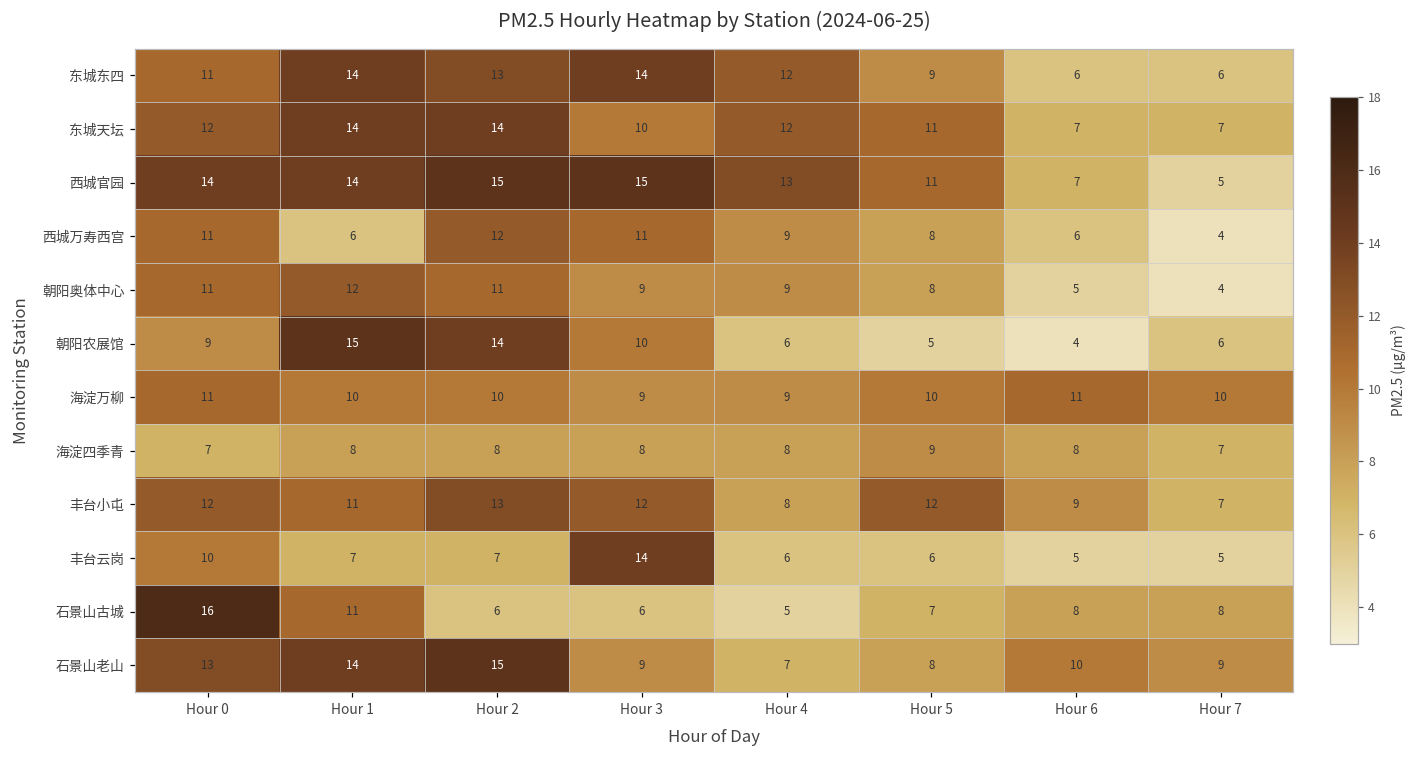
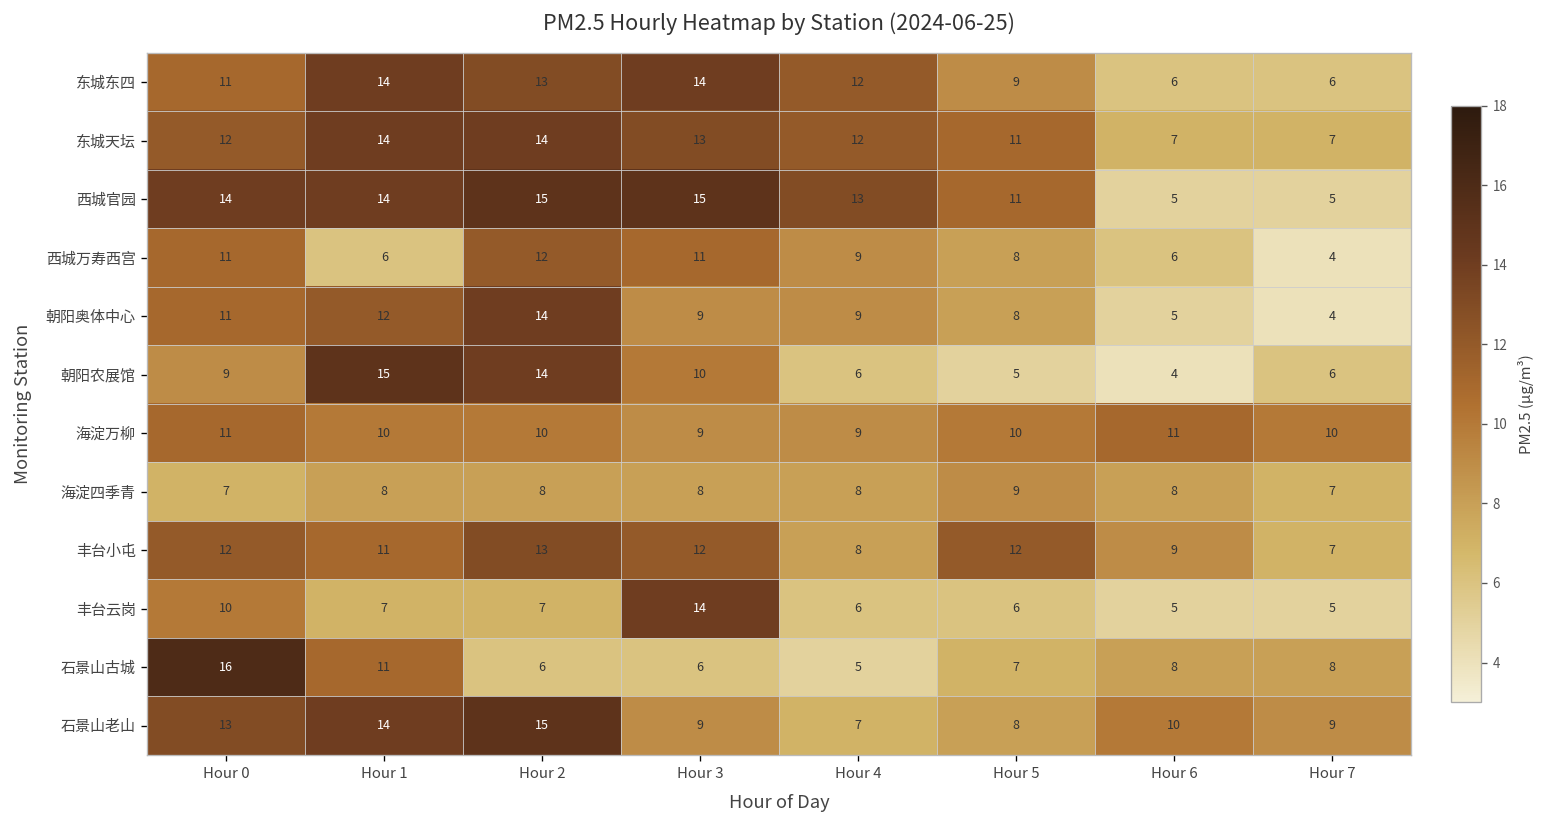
  {
    "东城东四": {
      "Hour 0": 11,
      "Hour 1": 14,
      "Hour 2": 13,
      "Hour 3": 14,
      "Hour 4": 12,
      "Hour 5": 9,
      "Hour 6": 6,
      "Hour 7": 6
    },
    "东城天坛": {
      "Hour 0": 12,
      "Hour 1": 14,
      "Hour 2": 14,
-     "Hour 3": 10,
+     "Hour 3": 13,
      "Hour 4": 12,
      "Hour 5": 11,
      "Hour 6": 7,
      "Hour 7": 7
    },
    "西城官园": {
      "Hour 0": 14,
      "Hour 1": 14,
      "Hour 2": 15,
      "Hour 3": 15,
      "Hour 4": 13,
      "Hour 5": 11,
-     "Hour 6": 7,
+     "Hour 6": 5,
      "Hour 7": 5
    },
    "西城万寿西宫": {
      "Hour 0": 11,
      "Hour 1": 6,
      "Hour 2": 12,
      "Hour 3": 11,
      "Hour 4": 9,
      "Hour 5": 8,
      "Hour 6": 6,
      "Hour 7": 4
    },
    "朝阳奥体中心": {
      "Hour 0": 11,
      "Hour 1": 12,
-     "Hour 2": 11,
+     "Hour 2": 14,
      "Hour 3": 9,
      "Hour 4": 9,
      "Hour 5": 8,
      "Hour 6": 5,
      "Hour 7": 4
    },
    "朝阳农展馆": {
      "Hour 0": 9,
      "Hour 1": 15,
      "Hour 2": 14,
      "Hour 3": 10,
      "Hour 4": 6,
      "Hour 5": 5,
      "Hour 6": 4,
      "Hour 7": 6
    },
    "海淀万柳": {
      "Hour 0": 11,
      "Hour 1": 10,
      "Hour 2": 10,
      "Hour 3": 9,
      "Hour 4": 9,
      "Hour 5": 10,
      "Hour 6": 11,
      "Hour 7": 10
    },
    "海淀四季青": {
      "Hour 0": 7,
      "Hour 1": 8,
      "Hour 2": 8,
      "Hour 3": 8,
      "Hour 4": 8,
      "Hour 5": 9,
      "Hour 6": 8,
      "Hour 7": 7
    },
    "丰台小屯": {
      "Hour 0": 12,
      "Hour 1": 11,
      "Hour 2": 13,
      "Hour 3": 12,
      "Hour 4": 8,
      "Hour 5": 12,
      "Hour 6": 9,
      "Hour 7": 7
    },
    "丰台云岗": {
      "Hour 0": 10,
      "Hour 1": 7,
      "Hour 2": 7,
      "Hour 3": 14,
      "Hour 4": 6,
      "Hour 5": 6,
      "Hour 6": 5,
      "Hour 7": 5
    },
    "石景山古城": {
      "Hour 0": 16,
      "Hour 1": 11,
      "Hour 2": 6,
      "Hour 3": 6,
      "Hour 4": 5,
      "Hour 5": 7,
      "Hour 6": 8,
      "Hour 7": 8
    },
    "石景山老山": {
      "Hour 0": 13,
      "Hour 1": 14,
      "Hour 2": 15,
      "Hour 3": 9,
      "Hour 4": 7,
      "Hour 5": 8,
      "Hour 6": 10,
      "Hour 7": 9
    }
  }
